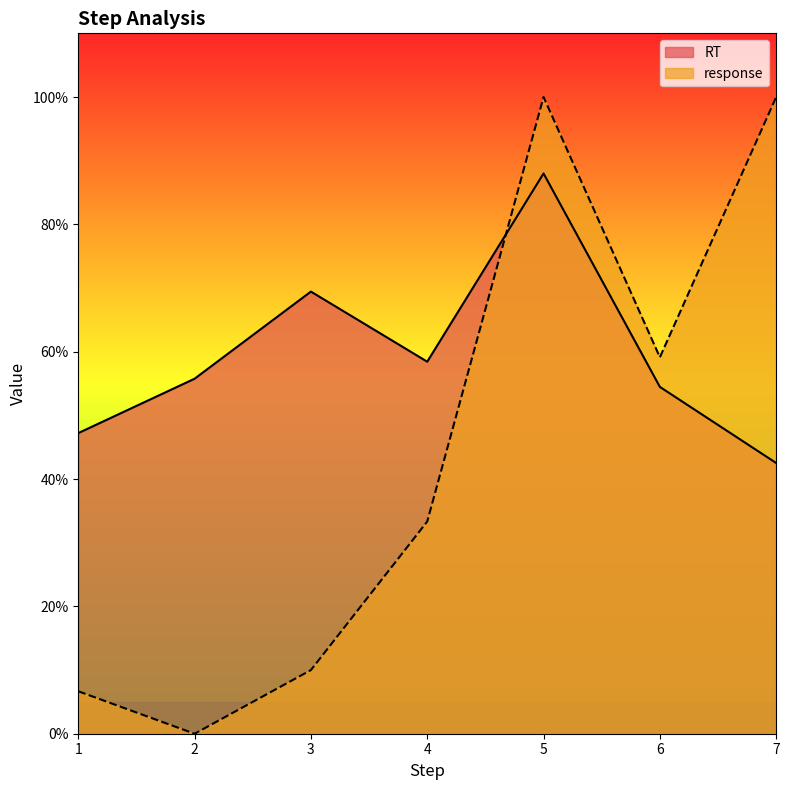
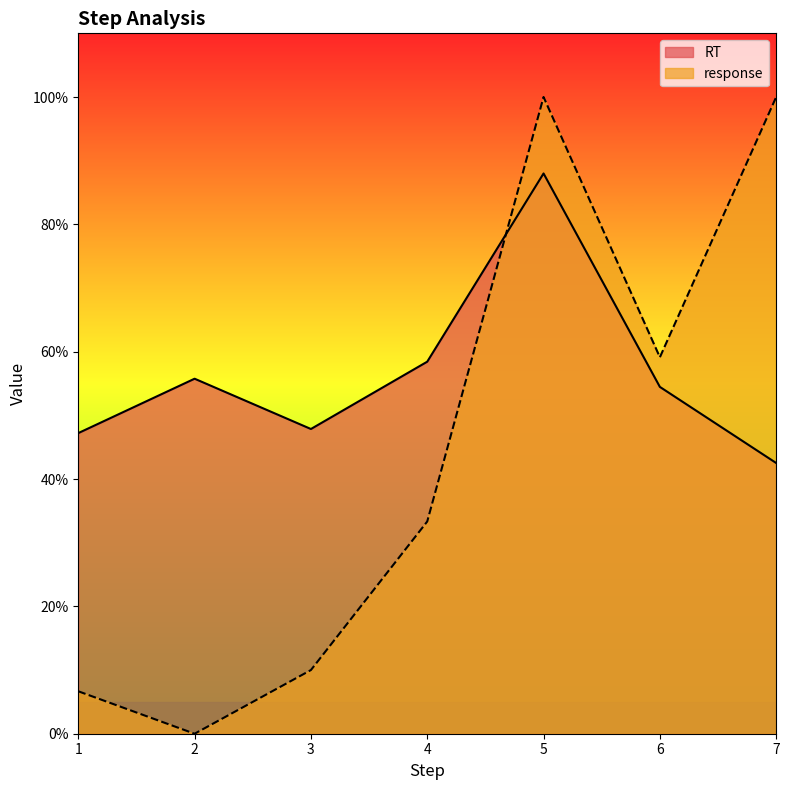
  {
    "RT": {
      "1": "47%",
      "2": "56%",
-     "3": "69%",
+     "3": "48%",
      "4": "58%",
      "5": "88%",
      "6": "54%",
      "7": "43%"
    },
    "response": {
      "1": "7%",
      "3": "10%",
      "4": "33%",
      "5": "100%",
      "6": "59%",
      "7": "100%"
    }
  }
